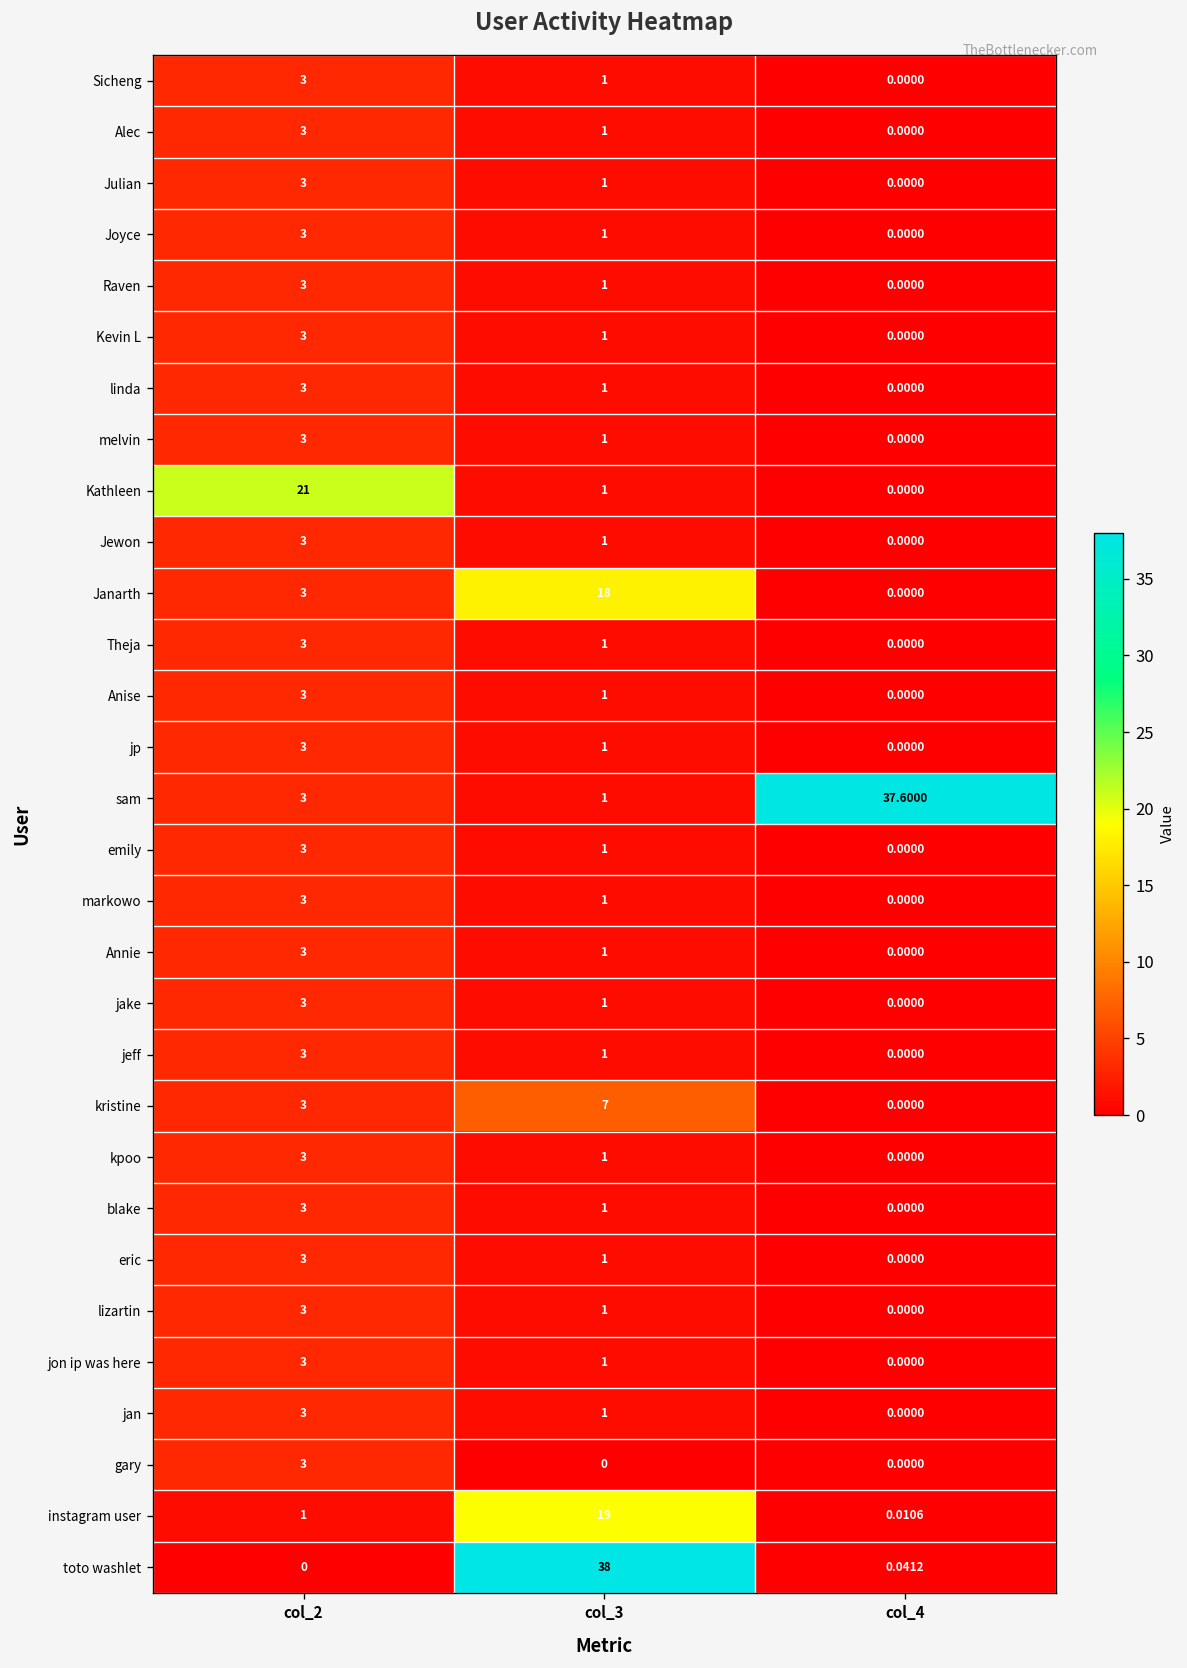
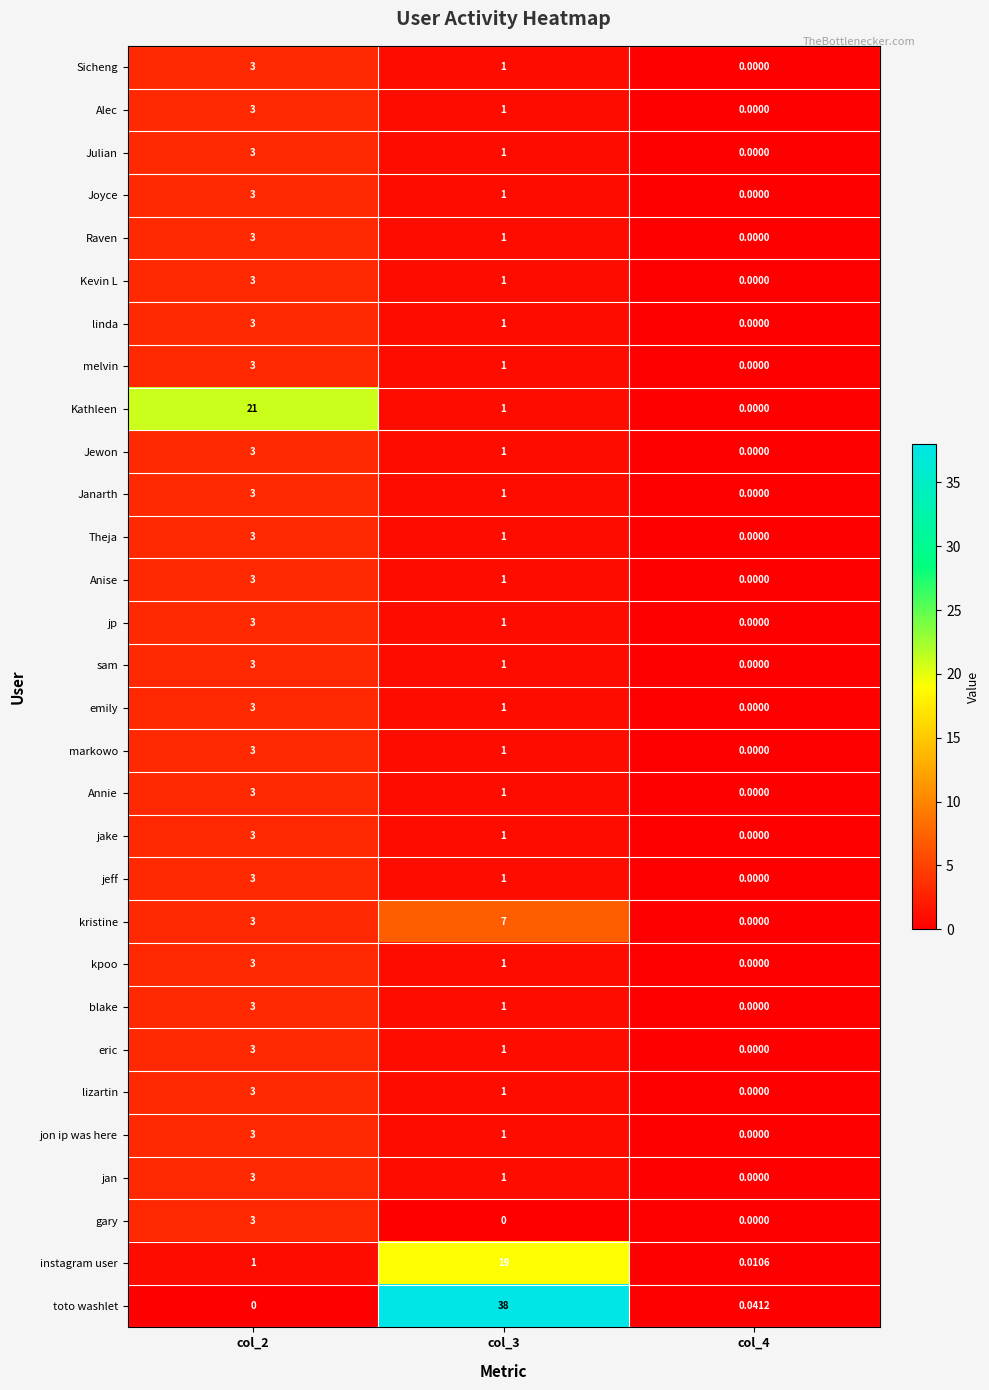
  {
    "Sicheng": {
      "col_2": 3,
      "col_3": 1,
      "col_4": 0.0000
    },
    "Alec": {
      "col_2": 3,
      "col_3": 1,
      "col_4": 0.0000
    },
    "Julian": {
      "col_2": 3,
      "col_3": 1,
      "col_4": 0.0000
    },
    "Joyce": {
      "col_2": 3,
      "col_3": 1,
      "col_4": 0.0000
    },
    "Raven": {
      "col_2": 3,
      "col_3": 1,
      "col_4": 0.0000
    },
    "Kevin L": {
      "col_2": 3,
      "col_3": 1,
      "col_4": 0.0000
    },
    "linda": {
      "col_2": 3,
      "col_3": 1,
      "col_4": 0.0000
    },
    "melvin": {
      "col_2": 3,
      "col_3": 1,
      "col_4": 0.0000
    },
    "Kathleen": {
      "col_2": 21,
      "col_3": 1,
      "col_4": 0.0000
    },
    "Jewon": {
      "col_2": 3,
      "col_3": 1,
      "col_4": 0.0000
    },
    "Janarth": {
      "col_2": 3,
-     "col_3": 18,
+     "col_3": 1,
      "col_4": 0.0000
    },
    "Theja": {
      "col_2": 3,
      "col_3": 1,
      "col_4": 0.0000
    },
    "Anise": {
      "col_2": 3,
      "col_3": 1,
      "col_4": 0.0000
    },
    "jp": {
      "col_2": 3,
      "col_3": 1,
      "col_4": 0.0000
    },
    "sam": {
      "col_2": 3,
      "col_3": 1,
-     "col_4": 37.6000
+     "col_4": 0.0000
    },
    "emily": {
      "col_2": 3,
      "col_3": 1,
      "col_4": 0.0000
    },
    "markowo": {
      "col_2": 3,
      "col_3": 1,
      "col_4": 0.0000
    },
    "Annie": {
      "col_2": 3,
      "col_3": 1,
      "col_4": 0.0000
    },
    "jake": {
      "col_2": 3,
      "col_3": 1,
      "col_4": 0.0000
    },
    "jeff": {
      "col_2": 3,
      "col_3": 1,
      "col_4": 0.0000
    },
    "kristine": {
      "col_2": 3,
      "col_3": 7,
      "col_4": 0.0000
    },
    "kpoo": {
      "col_2": 3,
      "col_3": 1,
      "col_4": 0.0000
    },
    "blake": {
      "col_2": 3,
      "col_3": 1,
      "col_4": 0.0000
    },
    "eric": {
      "col_2": 3,
      "col_3": 1,
      "col_4": 0.0000
    },
    "lizartin": {
      "col_2": 3,
      "col_3": 1,
      "col_4": 0.0000
    },
    "jon ip was here": {
      "col_2": 3,
      "col_3": 1,
      "col_4": 0.0000
    },
    "jan": {
      "col_2": 3,
      "col_3": 1,
      "col_4": 0.0000
    },
    "gary": {
      "col_2": 3,
      "col_3": 0,
      "col_4": 0.0000
    },
    "instagram user": {
      "col_2": 1,
      "col_3": 19,
      "col_4": 0.0106
    },
    "toto washlet": {
      "col_2": 0,
      "col_3": 38,
      "col_4": 0.0412
    }
  }
